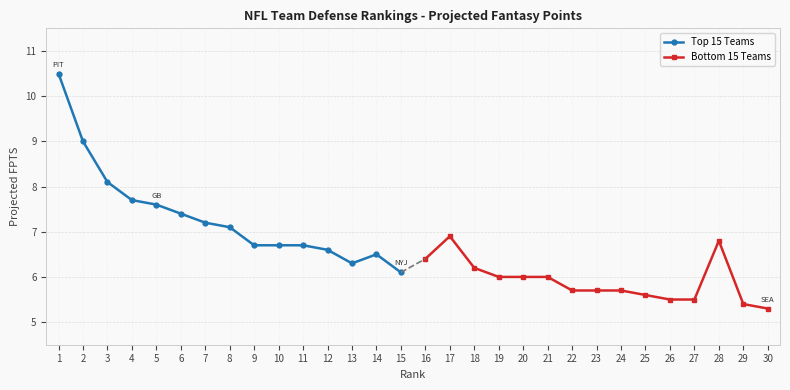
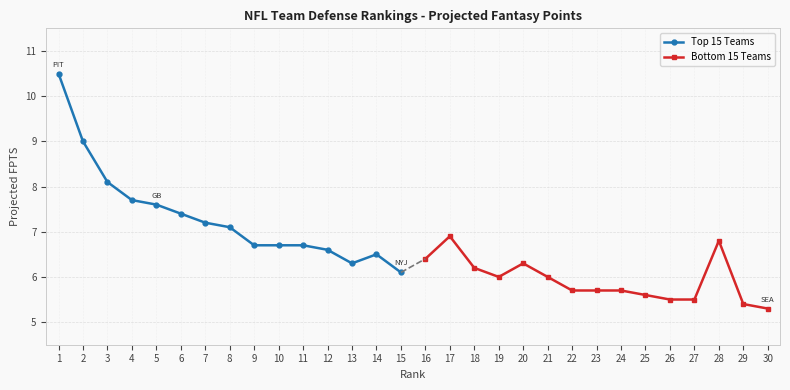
  {
    "Top 15 Teams": {
      "1": 10.5,
      "2": 9.0,
      "3": 8.1,
      "4": 7.7,
      "5": 7.6,
      "6": 7.4,
      "7": 7.2,
      "8": 7.1,
      "9": 6.7,
      "10": 6.7,
      "11": 6.7,
      "12": 6.6,
      "13": 6.3,
      "14": 6.5
    },
    "Bottom 15 Teams": {
      "17": 6.9,
      "18": 6.2,
      "19": 6.0,
-     "20": 6.0,
+     "20": 6.3,
      "21": 6.0,
      "22": 5.7,
      "23": 5.7,
      "24": 5.7,
      "25": 5.6,
      "26": 5.5,
      "27": 5.5,
      "28": 6.8,
      "29": 5.4,
      "30": 5.3
    }
  }
